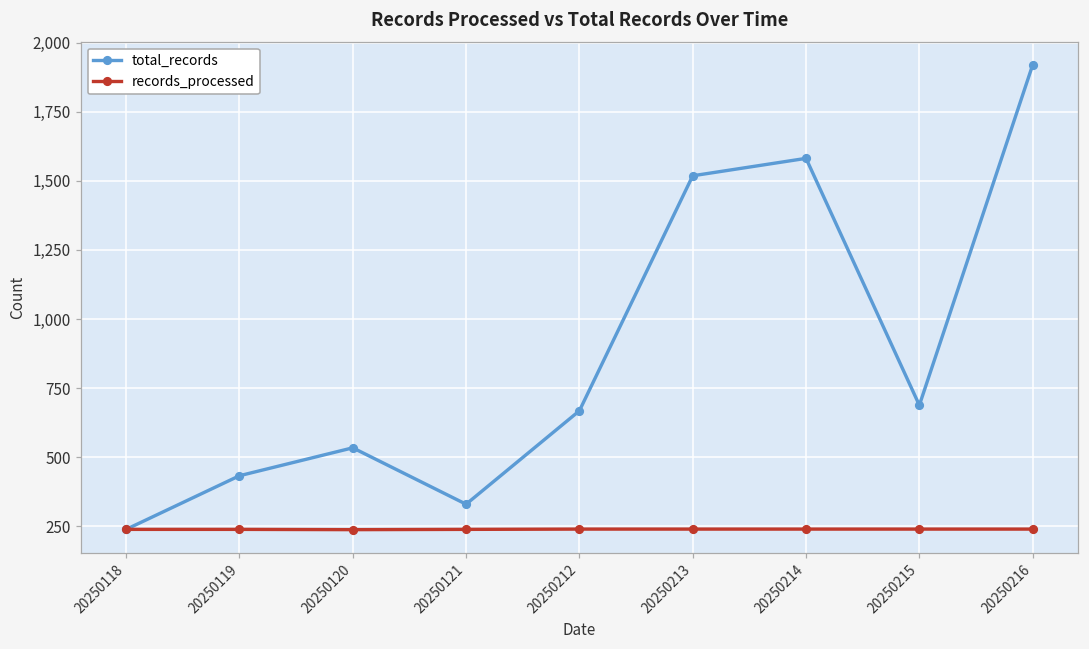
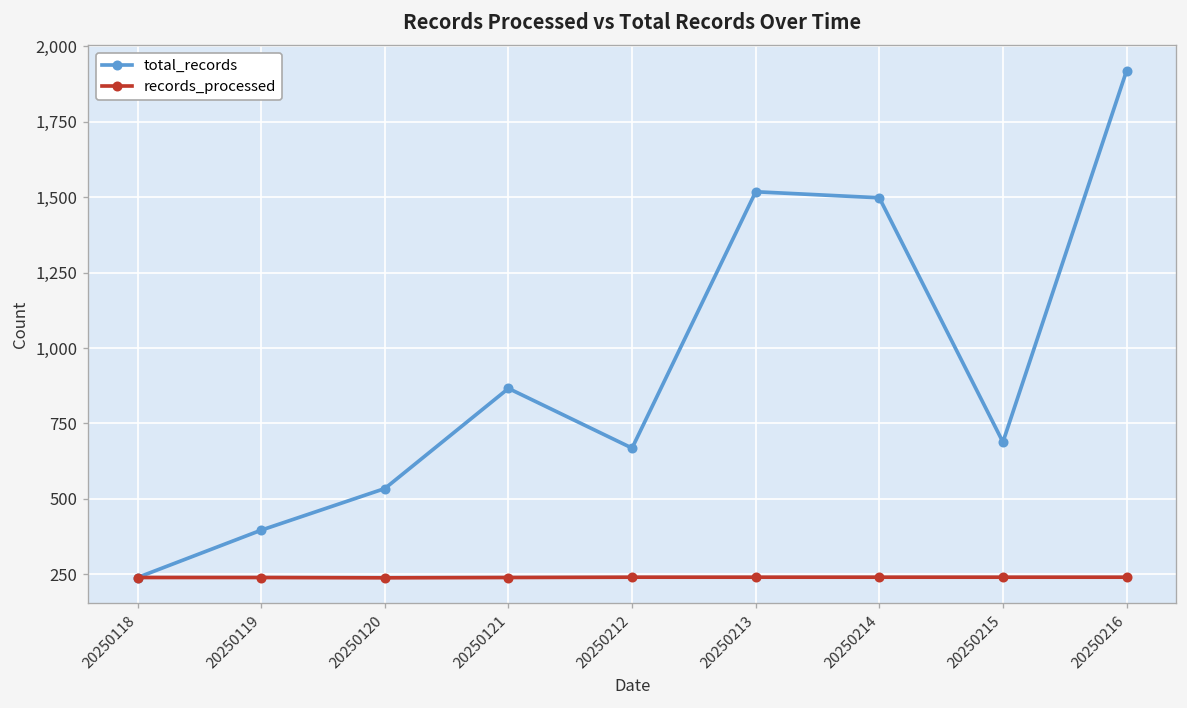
  {
    "total_records": {
-     "20250119": "430",
+     "20250119": "400",
      "20250120": "530",
-     "20250121": "330",
+     "20250121": "870",
      "20250212": "670",
      "20250213": "1,520",
-     "20250214": "1,580",
+     "20250214": "1,500",
      "20250215": "690",
      "20250216": "1,920"
    },
    "records_processed": {
      "20250119": "240",
      "20250120": "240",
      "20250121": "240",
      "20250212": "240",
      "20250213": "240",
      "20250214": "240",
      "20250215": "240",
      "20250216": "240"
    }
  }
